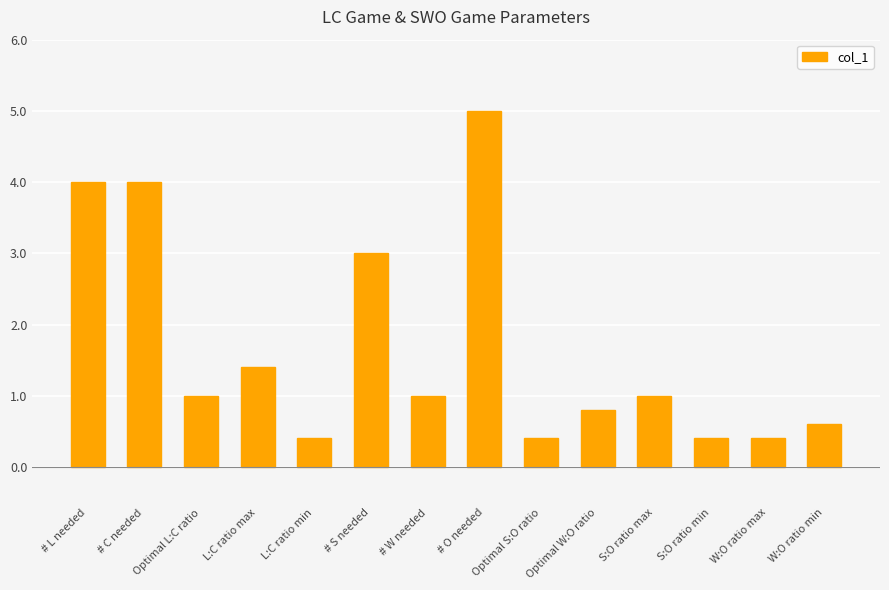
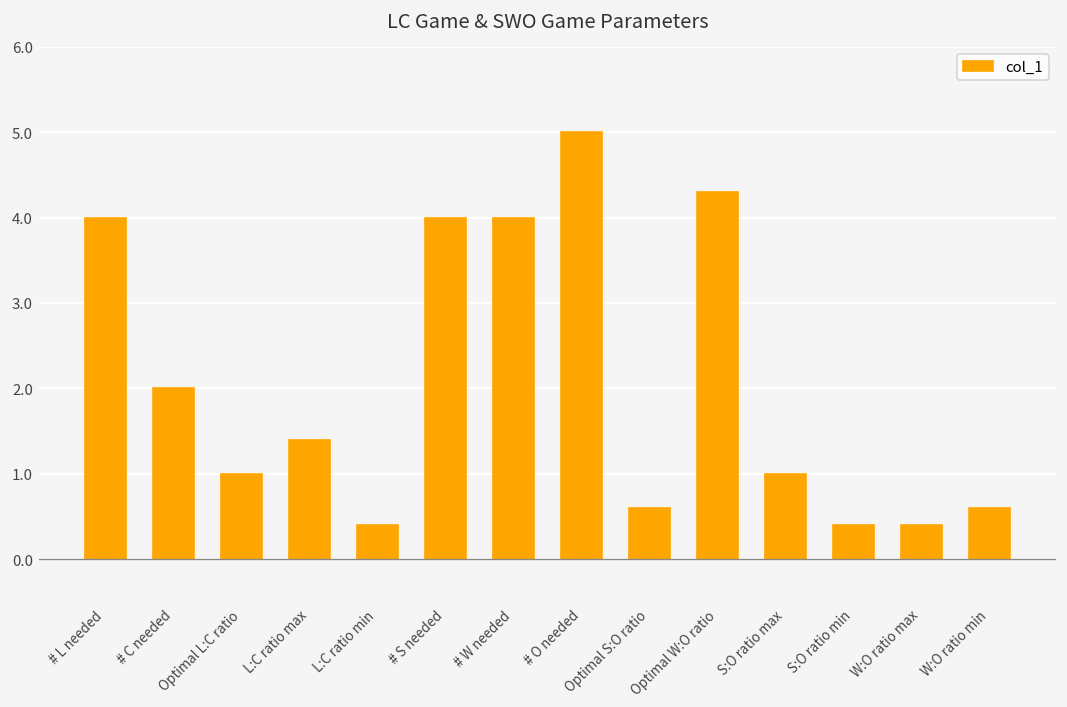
  {
    "# L needed": 4.0,
-   "# C needed": 4,
+   "# C needed": 2,
    "Optimal L:C ratio": 1.0,
    "L:C ratio max": 1.4,
    "L:C ratio min": 0.4,
-   "# S needed": 3,
-   "# W needed": 1,
+   "# S needed": 4,
+   "# W needed": 4,
    "# O needed": 5.0,
-   "Optimal S:O ratio": 0.4,
-   "Optimal W:O ratio": 0.8,
+   "Optimal S:O ratio": 0.6,
+   "Optimal W:O ratio": 4.3,
    "S:O ratio max": 1.0,
    "S:O ratio min": 0.4,
    "W:O ratio max": 0.4,
    "W:O ratio min": 0.6
  }
